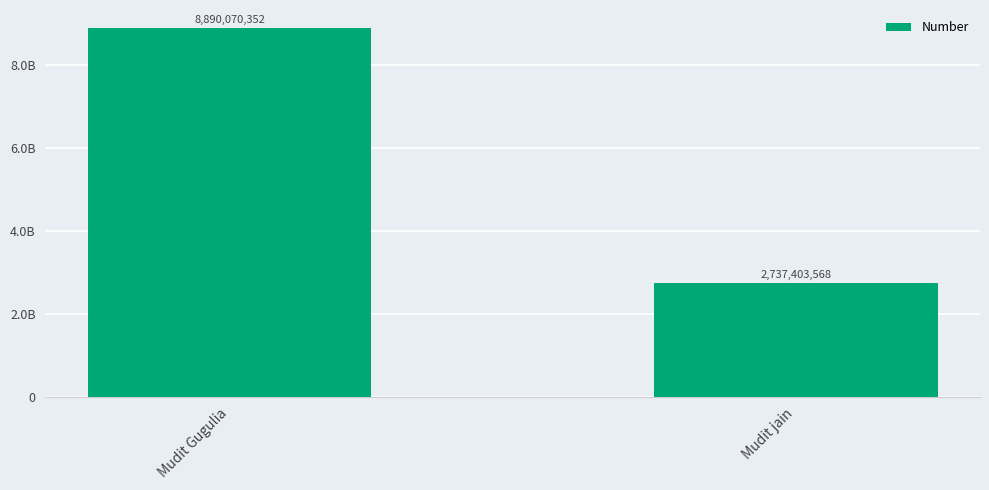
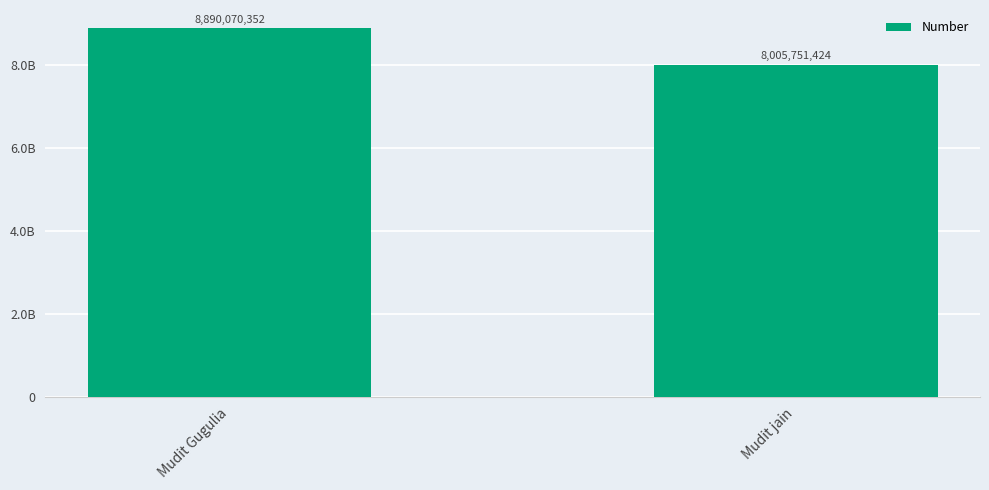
  {
    "Mudit Gugulia": "8,890,070,352",
-   "Mudit jain": "2,737,403,568"
+   "Mudit jain": "8,005,751,424"
  }
